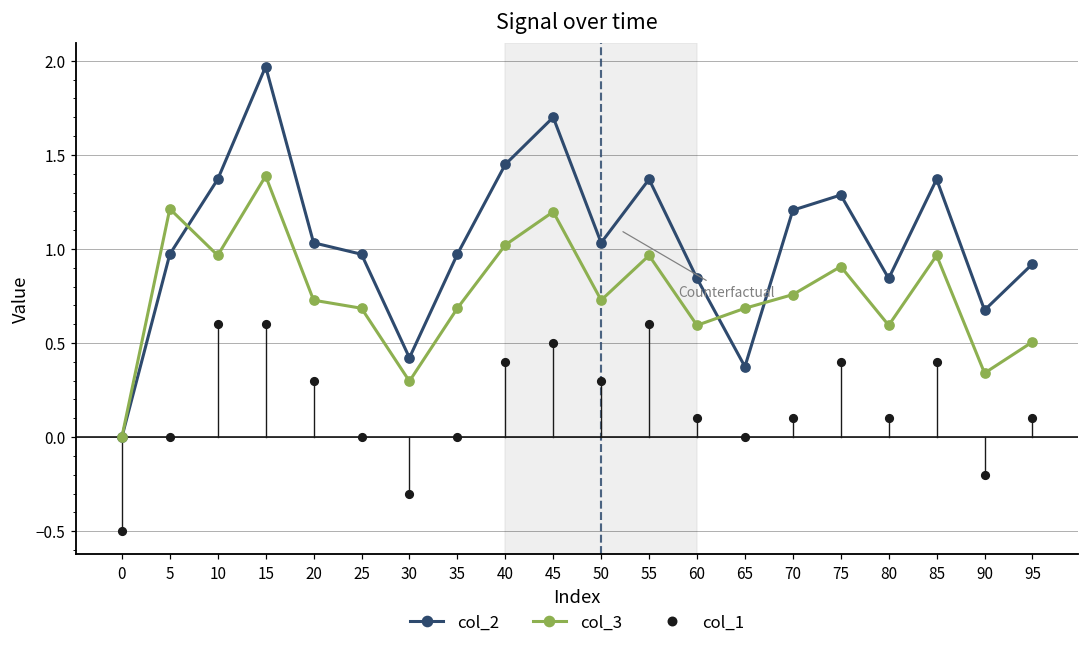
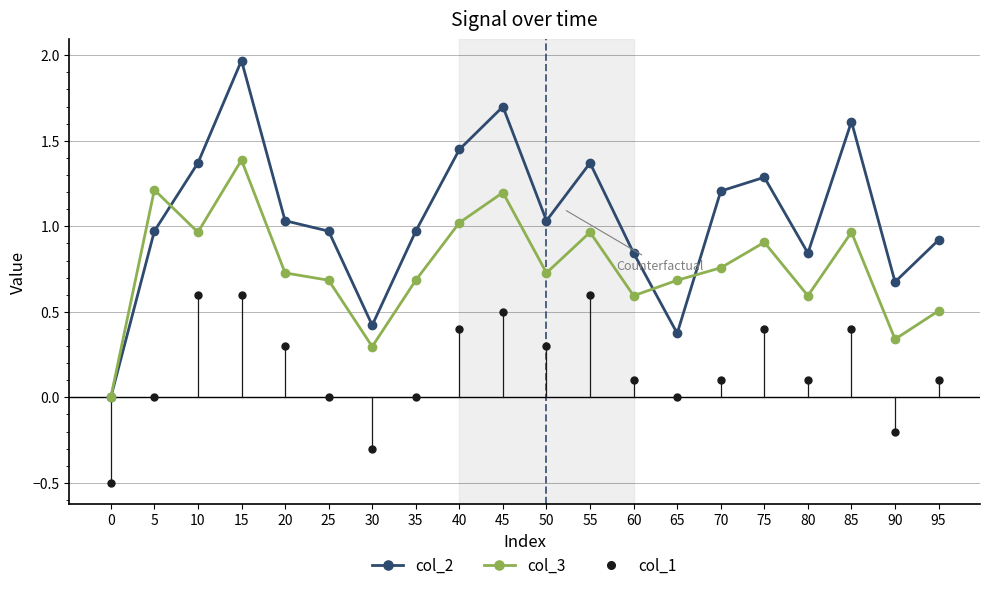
  {
    "col_2": {
      "5": 0.97,
      "10": 1.37,
      "15": 1.97,
      "20": 1.03,
      "25": 0.97,
      "30": 0.42,
      "35": 0.97,
      "40": 1.45,
      "45": 1.70,
      "50": 1.03,
      "55": 1.37,
      "60": 0.84,
      "65": 0.37,
      "70": 1.21,
      "75": 1.29,
      "80": 0.84,
-     "85": 1.37,
+     "85": 1.61,
      "90": 0.67,
      "95": 0.92
    },
    "col_3": {
      "5": 1.21,
      "10": 0.97,
      "15": 1.39,
      "20": 0.73,
      "25": 0.68,
      "30": 0.30,
      "35": 0.68,
      "40": 1.02,
      "45": 1.20,
      "50": 0.73,
      "55": 0.97,
      "60": 0.59,
      "65": 0.68,
      "70": 0.76,
      "75": 0.91,
      "80": 0.59,
      "85": 0.97,
      "90": 0.34,
      "95": 0.51
    }
  }
